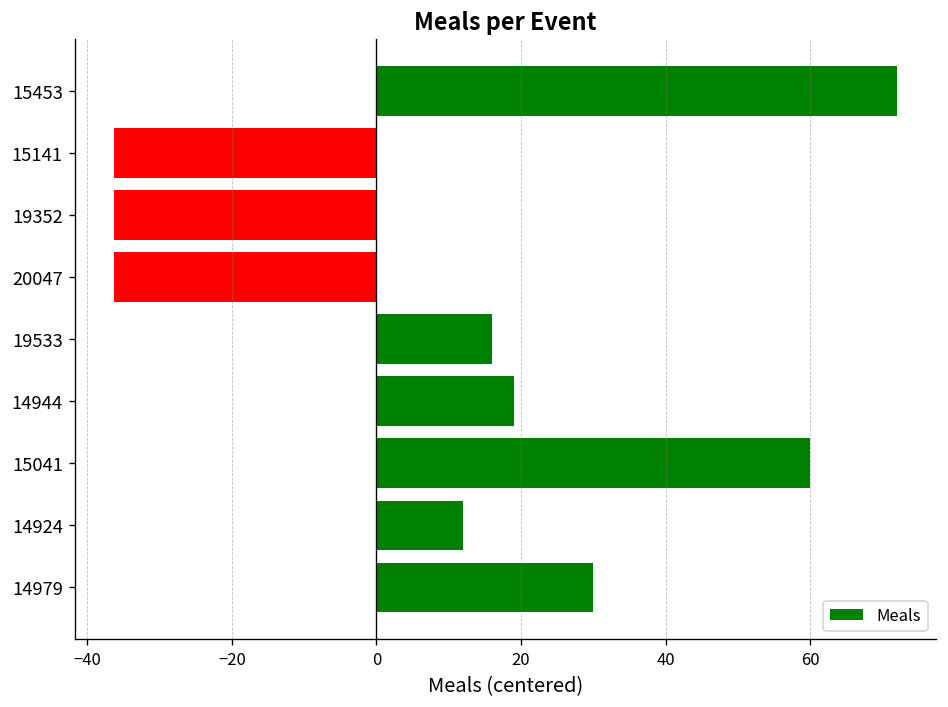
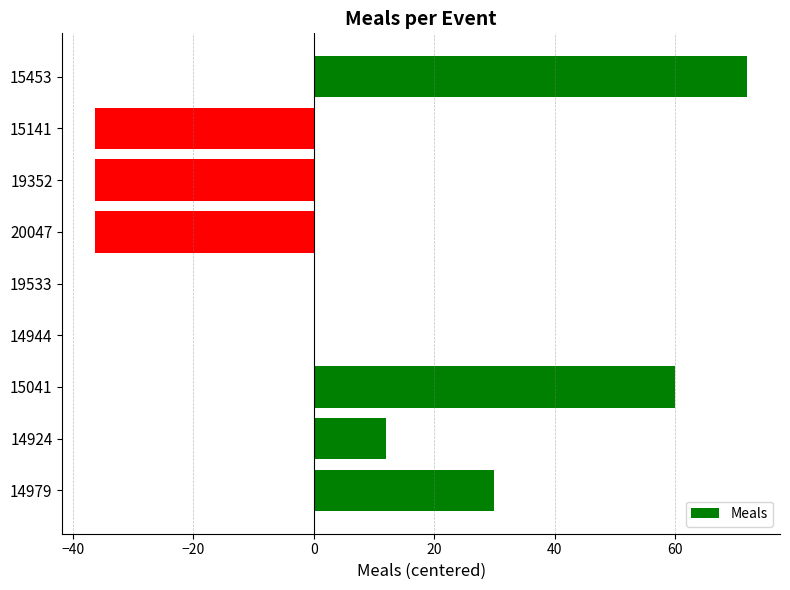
  {
    "15453": 72,
    "15141": -36,
    "19352": -36,
    "20047": -36,
-   "19533": 16,
-   "14944": 19,
+   "19533": 0,
+   "14944": 0,
    "15041": 60,
    "14924": 12,
    "14979": 30
  }
